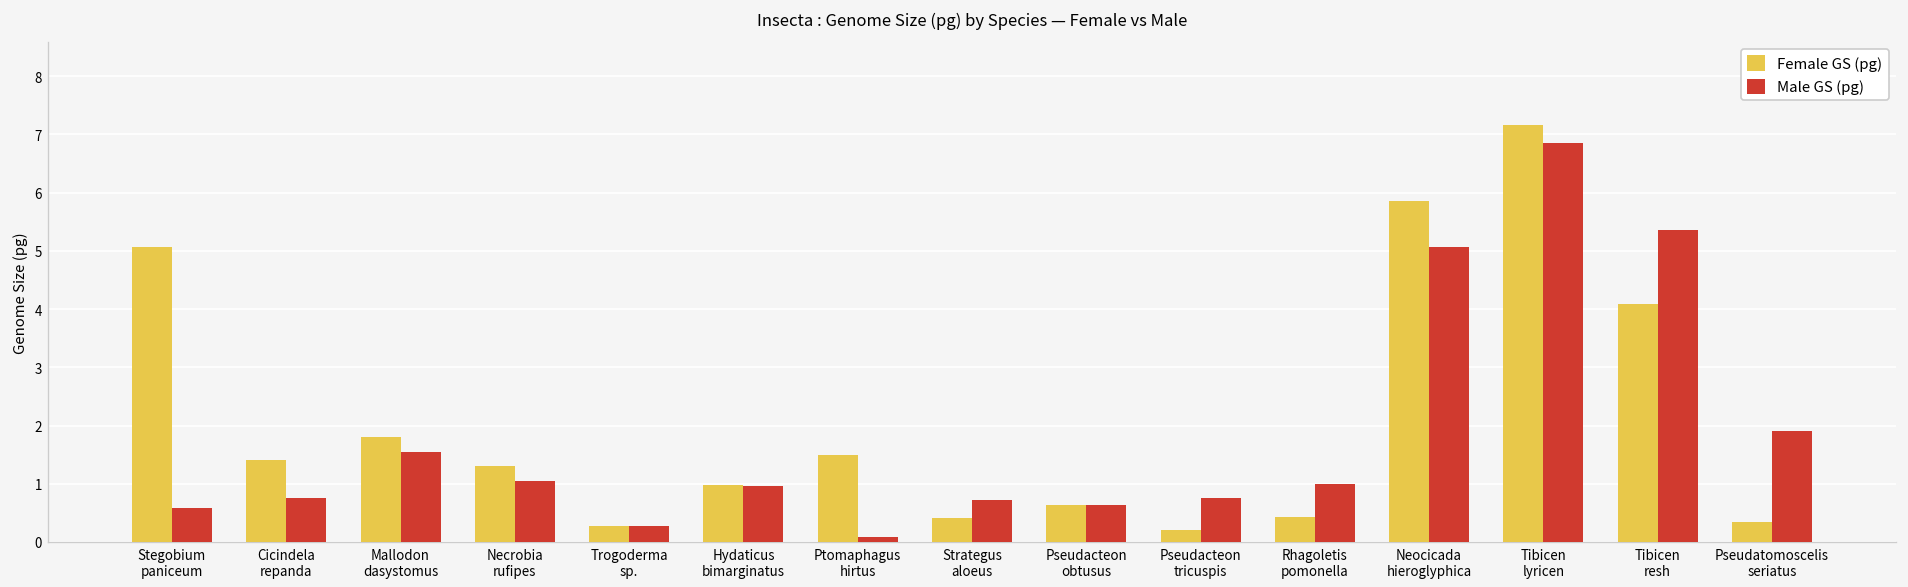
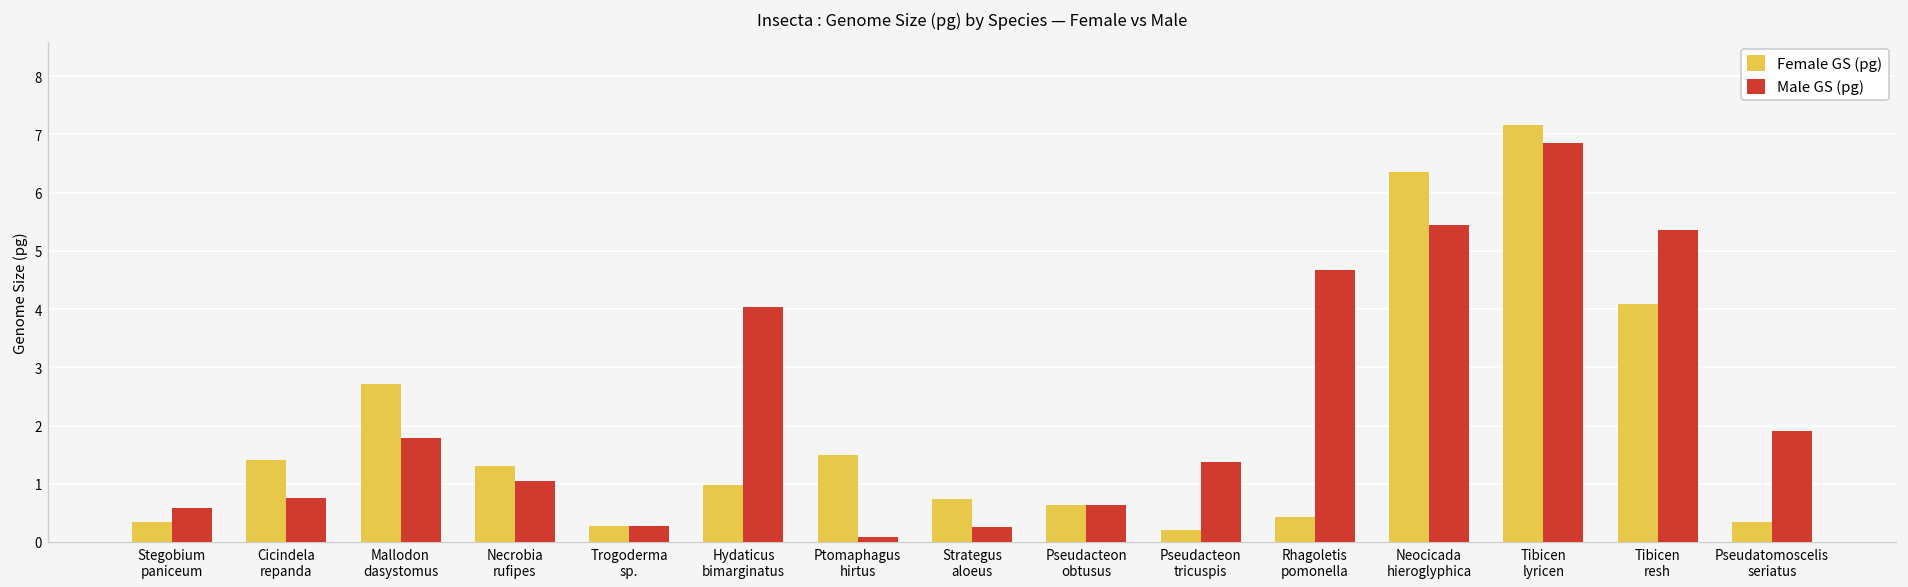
  {
    "Female GS (pg)": {
-     "Stegobium paniceum": 5.1,
+     "Stegobium paniceum": 0.4,
      "Cicindela repanda": 1.4,
-     "Mallodon dasystomus": 1.8,
+     "Mallodon dasystomus": 2.7,
      "Necrobia rufipes": 1.3,
      "Trogoderma sp.": 0.3,
      "Hydaticus bimarginatus": 1.0,
      "Ptomaphagus hirtus": 1.5,
-     "Strategus aloeus": 0.4,
+     "Strategus aloeus": 0.7,
      "Pseudacteon obtusus": 0.6,
      "Pseudacteon tricuspis": 0.2,
      "Rhagoletis pomonella": 0.4,
-     "Neocicada hieroglyphica": 5.9,
+     "Neocicada hieroglyphica": 6.4,
      "Tibicen lyricen": 7.2,
      "Tibicen resh": 4.1,
      "Pseudatomoscelis seriatus": 0.3
    },
    "Male GS (pg)": {
      "Stegobium paniceum": 0.6,
      "Cicindela repanda": 0.8,
-     "Mallodon dasystomus": 1.6,
+     "Mallodon dasystomus": 1.8,
      "Necrobia rufipes": 1.1,
      "Trogoderma sp.": 0.3,
-     "Hydaticus bimarginatus": 1.0,
+     "Hydaticus bimarginatus": 4.0,
      "Ptomaphagus hirtus": 0.1,
-     "Strategus aloeus": 0.7,
+     "Strategus aloeus": 0.3,
      "Pseudacteon obtusus": 0.6,
-     "Pseudacteon tricuspis": 0.8,
-     "Rhagoletis pomonella": 1.0,
-     "Neocicada hieroglyphica": 5.1,
+     "Pseudacteon tricuspis": 1.4,
+     "Rhagoletis pomonella": 4.7,
+     "Neocicada hieroglyphica": 5.5,
      "Tibicen lyricen": 6.9,
      "Tibicen resh": 5.4,
      "Pseudatomoscelis seriatus": 1.9
    }
  }
